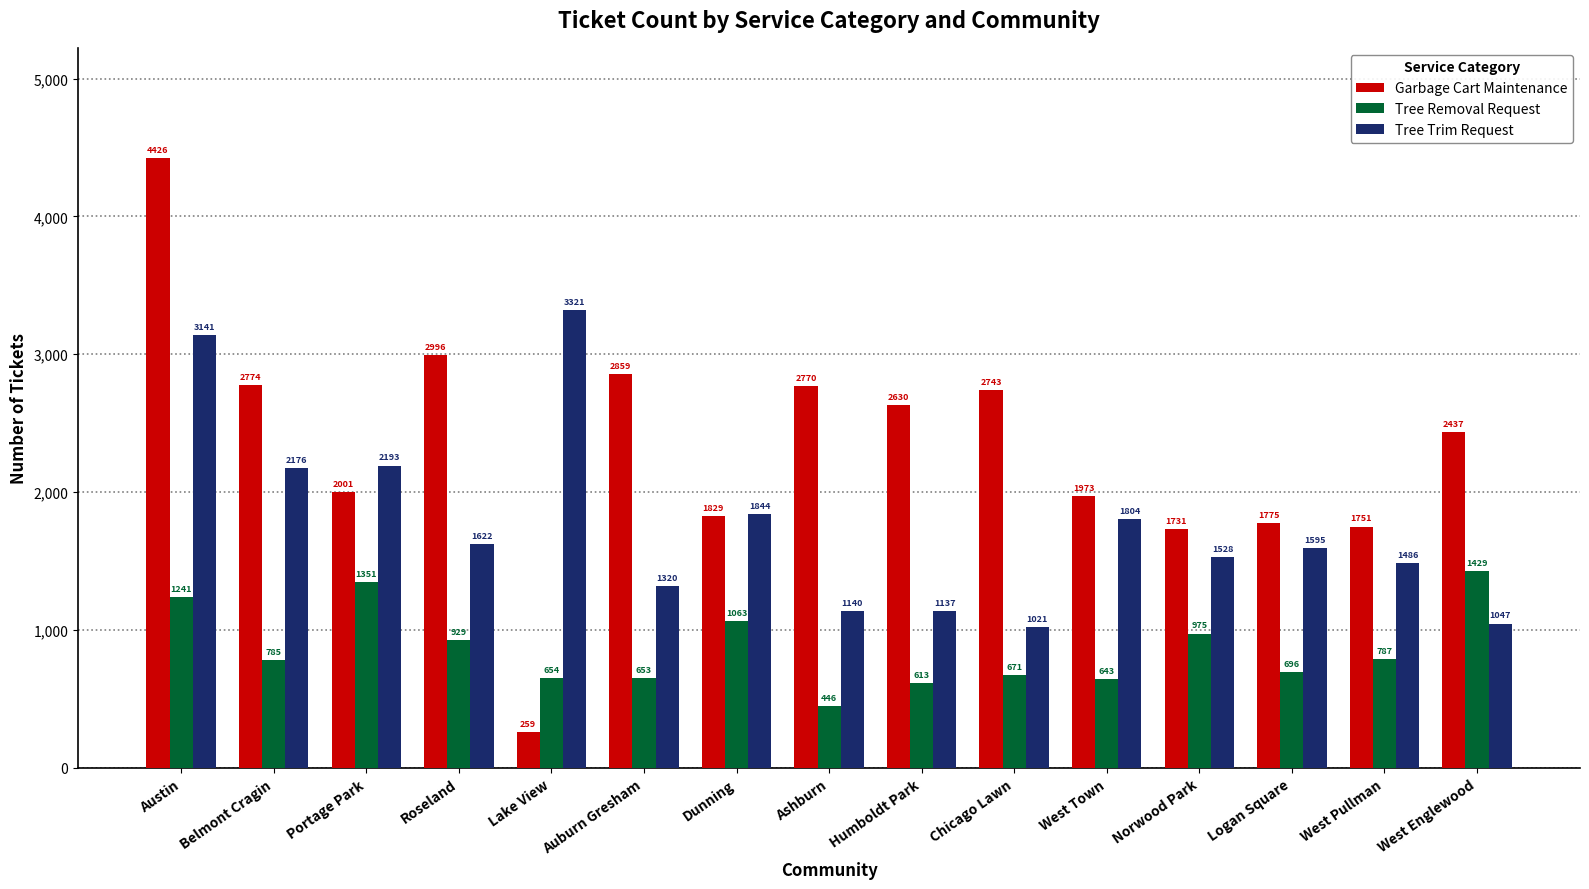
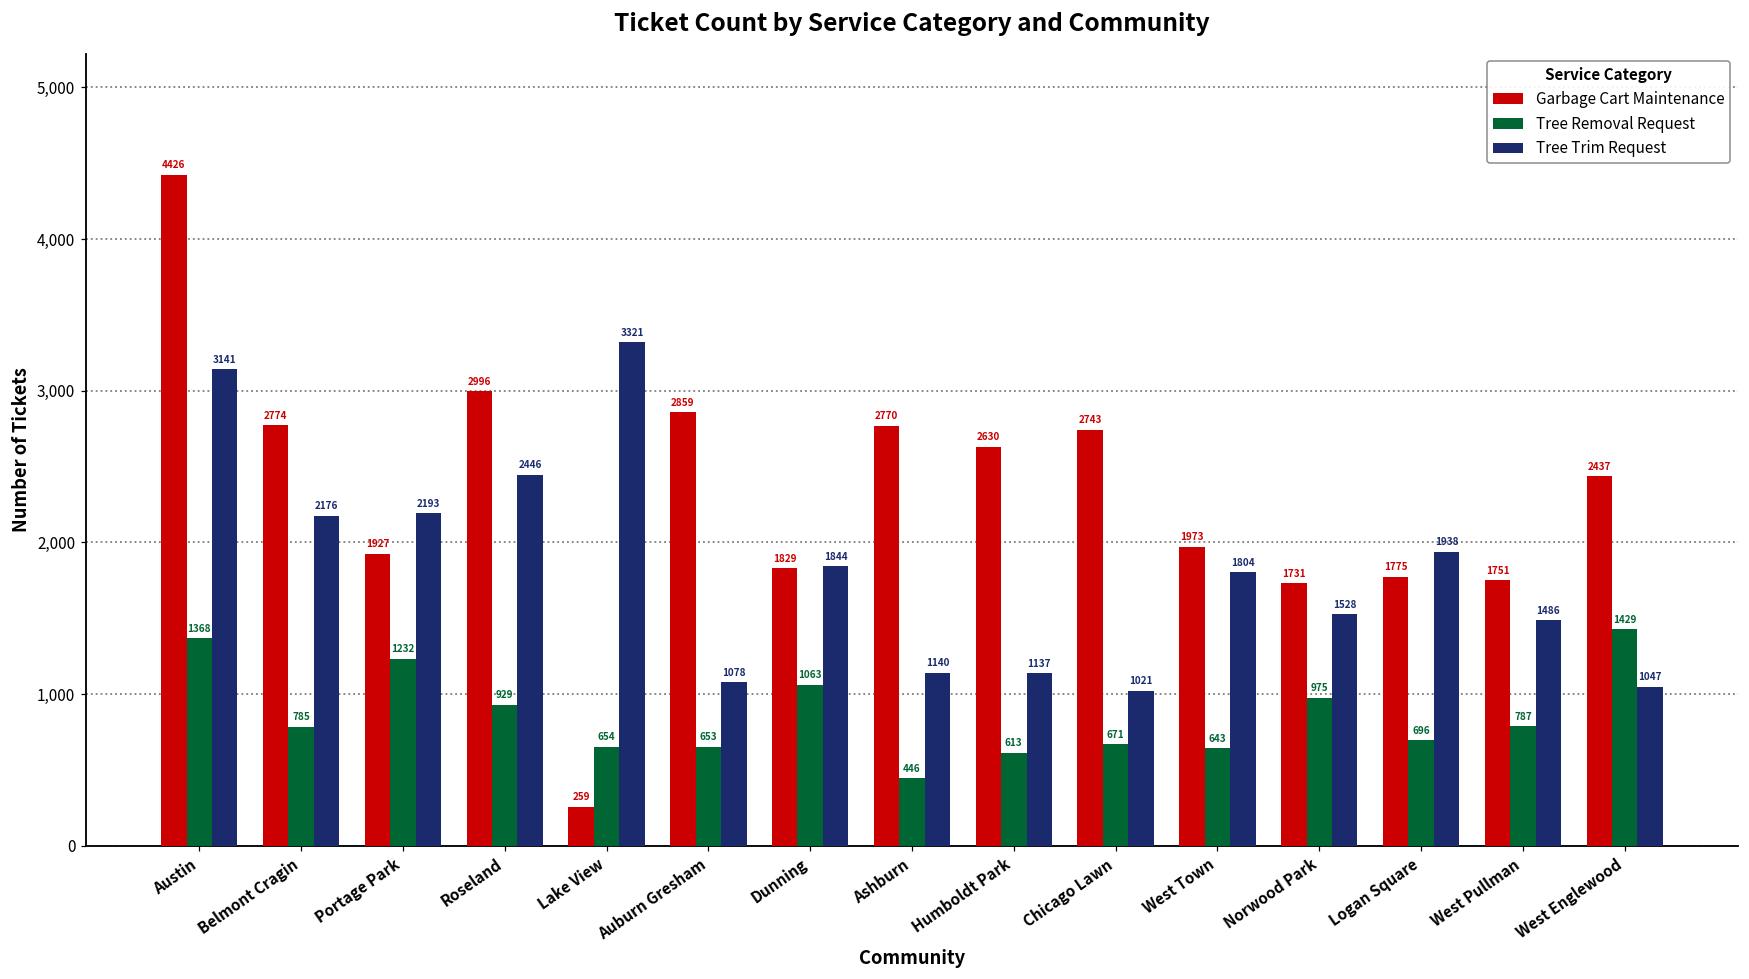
  {
    "Garbage Cart Maintenance": {
      "Austin": 4426,
      "Belmont Cragin": 2774,
-     "Portage Park": 2001,
+     "Portage Park": 1927,
      "Roseland": 2996,
      "Lake View": 259,
      "Auburn Gresham": 2859,
      "Dunning": 1829,
      "Ashburn": 2770,
      "Humboldt Park": 2630,
      "Chicago Lawn": 2743,
      "West Town": 1973,
      "Norwood Park": 1731,
      "Logan Square": 1775,
      "West Pullman": 1751,
      "West Englewood": 2437
    },
    "Tree Removal Request": {
-     "Austin": 1241,
+     "Austin": 1368,
      "Belmont Cragin": 785,
-     "Portage Park": 1351,
+     "Portage Park": 1232,
      "Roseland": 929,
      "Lake View": 654,
      "Auburn Gresham": 653,
      "Dunning": 1063,
      "Ashburn": 446,
      "Humboldt Park": 613,
      "Chicago Lawn": 671,
      "West Town": 643,
      "Norwood Park": 975,
      "Logan Square": 696,
      "West Pullman": 787,
      "West Englewood": 1429
    },
    "Tree Trim Request": {
      "Austin": 3141,
      "Belmont Cragin": 2176,
      "Portage Park": 2193,
-     "Roseland": 1622,
+     "Roseland": 2446,
      "Lake View": 3321,
-     "Auburn Gresham": 1320,
+     "Auburn Gresham": 1078,
      "Dunning": 1844,
      "Ashburn": 1140,
      "Humboldt Park": 1137,
      "Chicago Lawn": 1021,
      "West Town": 1804,
      "Norwood Park": 1528,
-     "Logan Square": 1595,
+     "Logan Square": 1938,
      "West Pullman": 1486,
      "West Englewood": 1047
    }
  }
